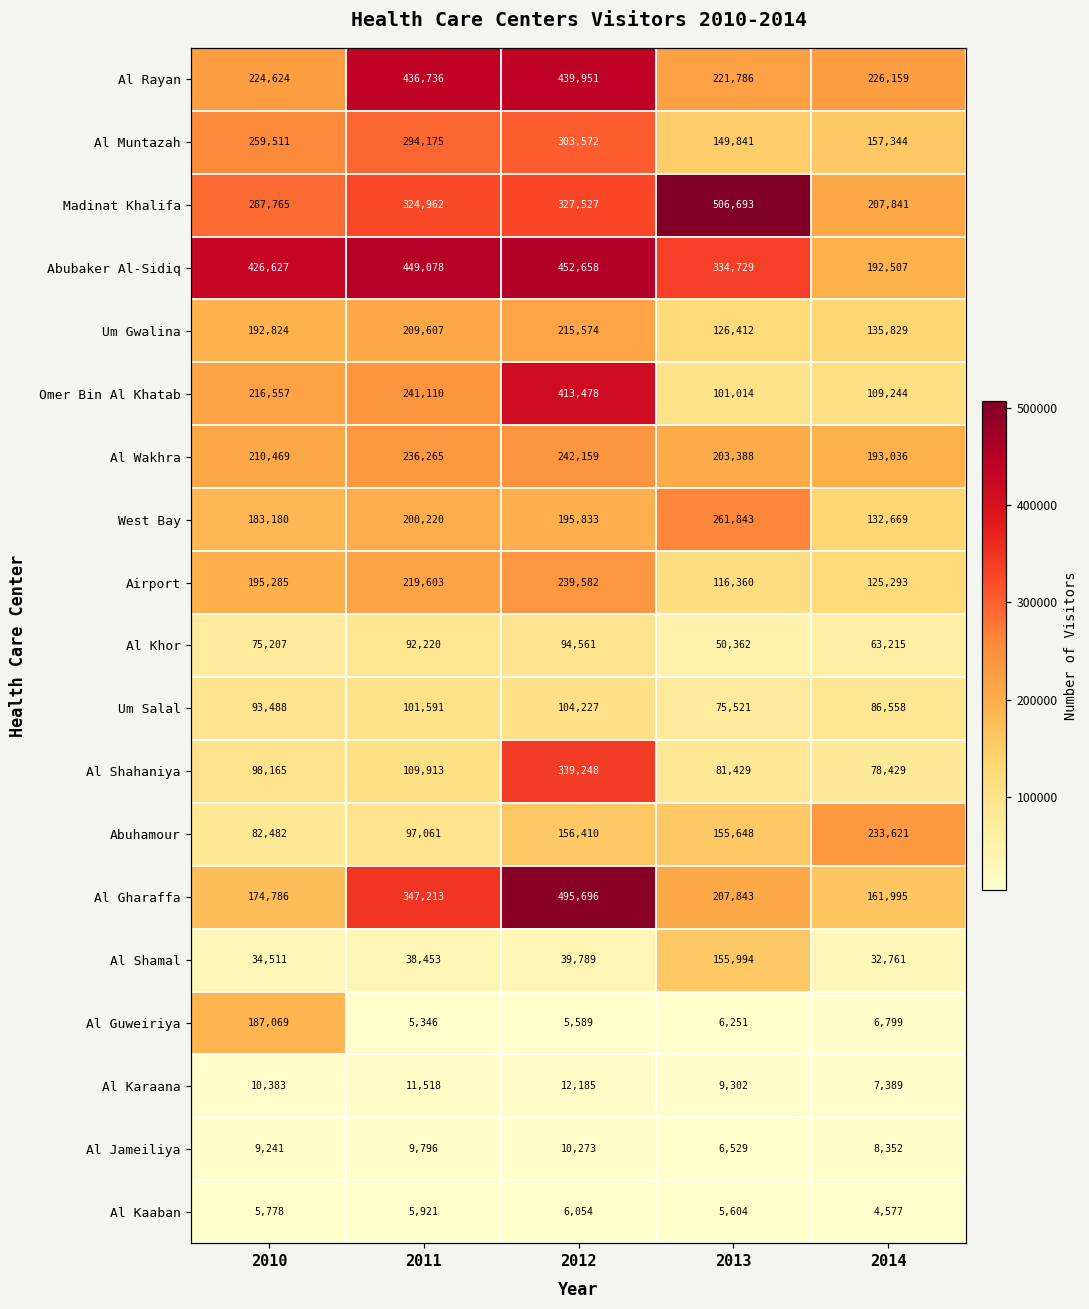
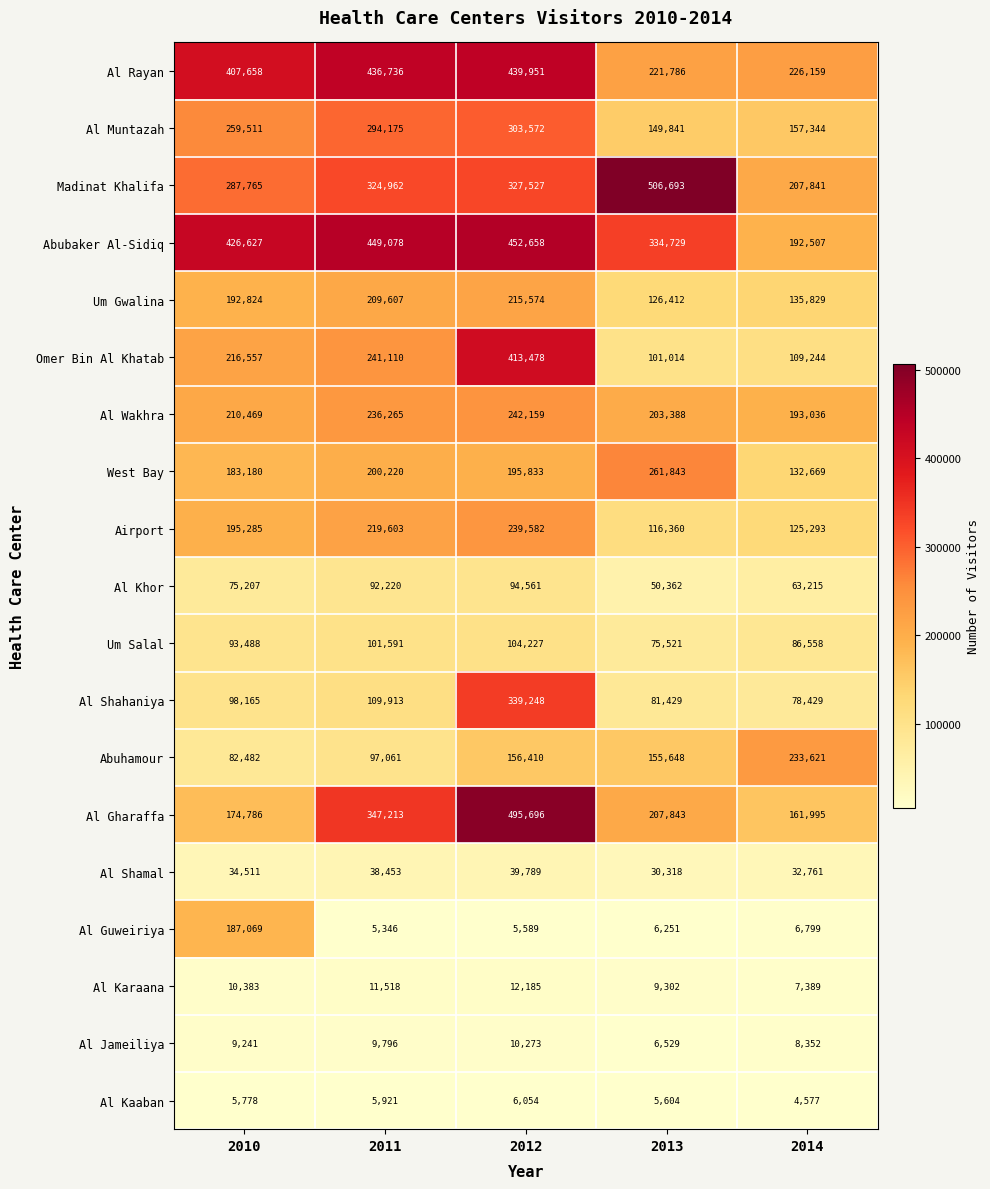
  {
    "Al Rayan": {
-     "2010": "224,624",
+     "2010": "407,658",
      "2011": "436,736",
      "2012": "439,951",
      "2013": "221,786",
      "2014": "226,159"
    },
    "Al Muntazah": {
      "2010": "259,511",
      "2011": "294,175",
      "2012": "303,572",
      "2013": "149,841",
      "2014": "157,344"
    },
    "Madinat Khalifa": {
      "2010": "287,765",
      "2011": "324,962",
      "2012": "327,527",
      "2013": "506,693",
      "2014": "207,841"
    },
    "Abubaker Al-Sidiq": {
      "2010": "426,627",
      "2011": "449,078",
      "2012": "452,658",
      "2013": "334,729",
      "2014": "192,507"
    },
    "Um Gwalina": {
      "2010": "192,824",
      "2011": "209,607",
      "2012": "215,574",
      "2013": "126,412",
      "2014": "135,829"
    },
    "Omer Bin Al Khatab": {
      "2010": "216,557",
      "2011": "241,110",
      "2012": "413,478",
      "2013": "101,014",
      "2014": "109,244"
    },
    "Al Wakhra": {
      "2010": "210,469",
      "2011": "236,265",
      "2012": "242,159",
      "2013": "203,388",
      "2014": "193,036"
    },
    "West Bay": {
      "2010": "183,180",
      "2011": "200,220",
      "2012": "195,833",
      "2013": "261,843",
      "2014": "132,669"
    },
    "Airport": {
      "2010": "195,285",
      "2011": "219,603",
      "2012": "239,582",
      "2013": "116,360",
      "2014": "125,293"
    },
    "Al Khor": {
      "2010": "75,207",
      "2011": "92,220",
      "2012": "94,561",
      "2013": "50,362",
      "2014": "63,215"
    },
    "Um Salal": {
      "2010": "93,488",
      "2011": "101,591",
      "2012": "104,227",
      "2013": "75,521",
      "2014": "86,558"
    },
    "Al Shahaniya": {
      "2010": "98,165",
      "2011": "109,913",
      "2012": "339,248",
      "2013": "81,429",
      "2014": "78,429"
    },
    "Abuhamour": {
      "2010": "82,482",
      "2011": "97,061",
      "2012": "156,410",
      "2013": "155,648",
      "2014": "233,621"
    },
    "Al Gharaffa": {
      "2010": "174,786",
      "2011": "347,213",
      "2012": "495,696",
      "2013": "207,843",
      "2014": "161,995"
    },
    "Al Shamal": {
      "2010": "34,511",
      "2011": "38,453",
      "2012": "39,789",
-     "2013": "155,994",
+     "2013": "30,318",
      "2014": "32,761"
    },
    "Al Guweiriya": {
      "2010": "187,069",
      "2011": "5,346",
      "2012": "5,589",
      "2013": "6,251",
      "2014": "6,799"
    },
    "Al Karaana": {
      "2010": "10,383",
      "2011": "11,518",
      "2012": "12,185",
      "2013": "9,302",
      "2014": "7,389"
    },
    "Al Jameiliya": {
      "2010": "9,241",
      "2011": "9,796",
      "2012": "10,273",
      "2013": "6,529",
      "2014": "8,352"
    },
    "Al Kaaban": {
      "2010": "5,778",
      "2011": "5,921",
      "2012": "6,054",
      "2013": "5,604",
      "2014": "4,577"
    }
  }
